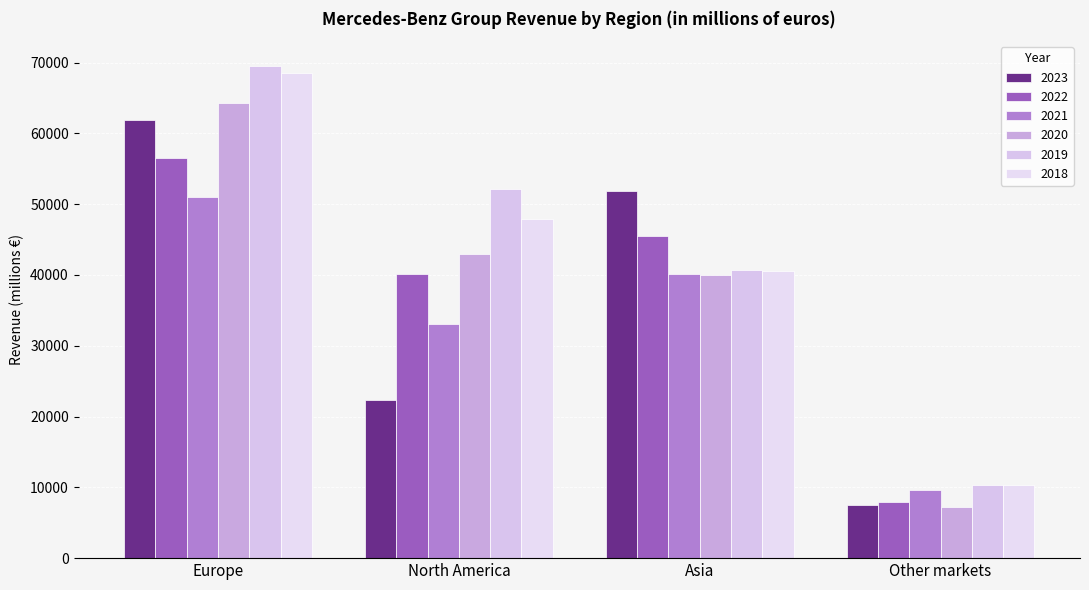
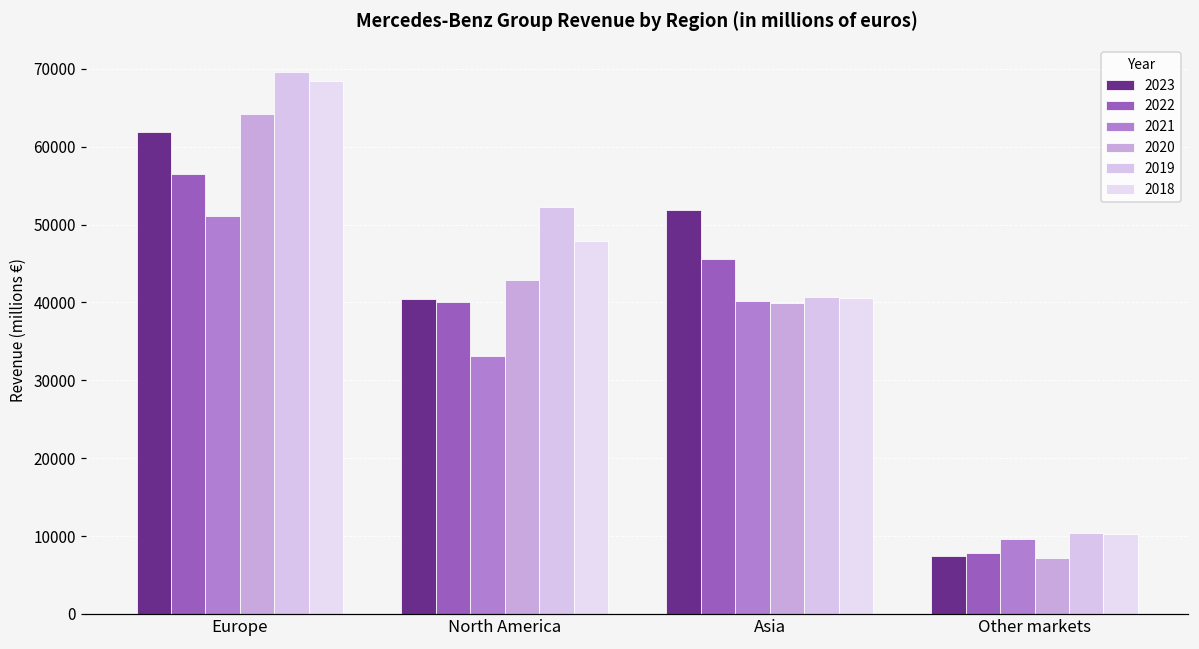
  {
    "2023": {
      "Europe": 62000,
-     "North America": 22000,
+     "North America": 40000,
      "Asia": 52000,
      "Other markets": 7000
    }
  }
